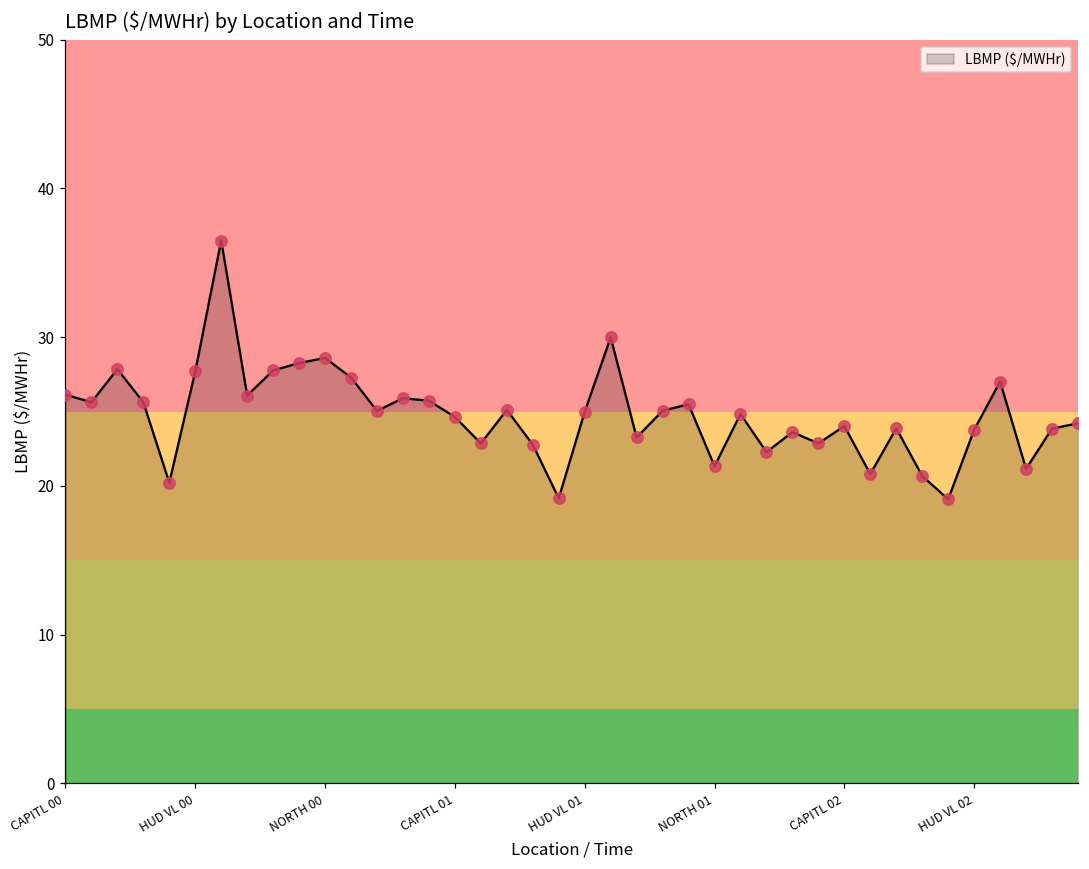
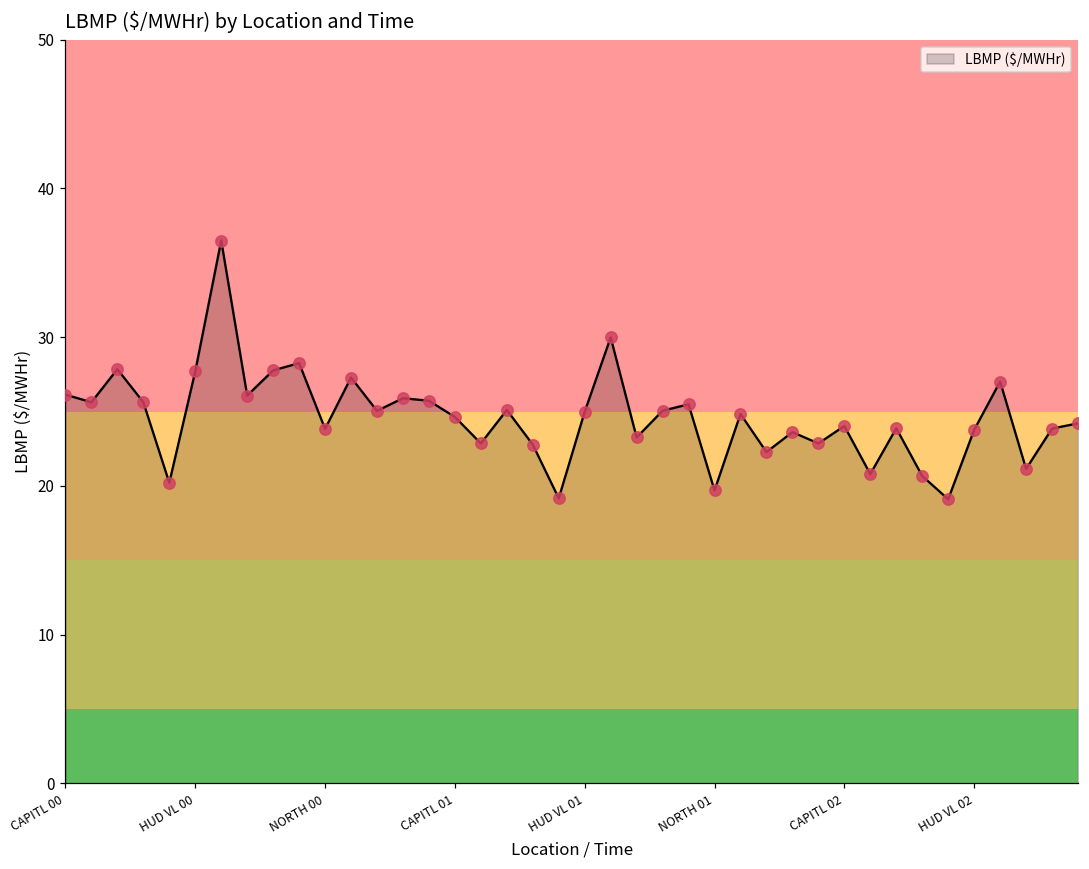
  {
    "CAPITL 00": 26.1,
    "HUD VL 00": 27.7,
-   "NORTH 00": 28.6,
+   "NORTH 00": 23.8,
    "CAPITL 01": 24.6,
    "HUD VL 01": 25.0,
-   "NORTH 01": 21.3,
+   "NORTH 01": 19.7,
    "CAPITL 02": 24.0,
    "HUD VL 02": 23.8
  }
